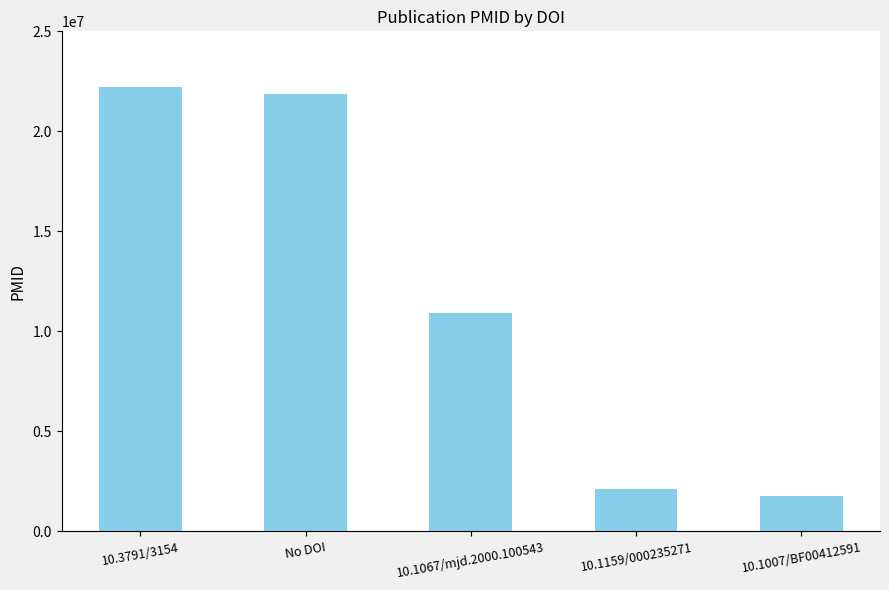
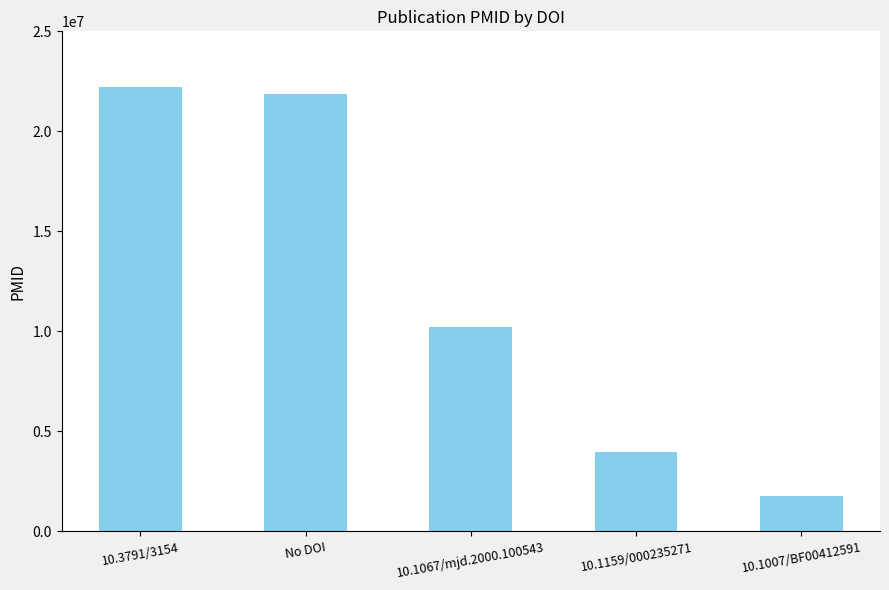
  {
    "10.3791/3154": 22200000,
    "No DOI": 21900000,
-   "10.1067/mjd.2000.100543": 10900000,
-   "10.1159/000235271": 2100000,
+   "10.1067/mjd.2000.100543": 10200000,
+   "10.1159/000235271": 4000000,
    "10.1007/BF00412591": 1800000
  }
